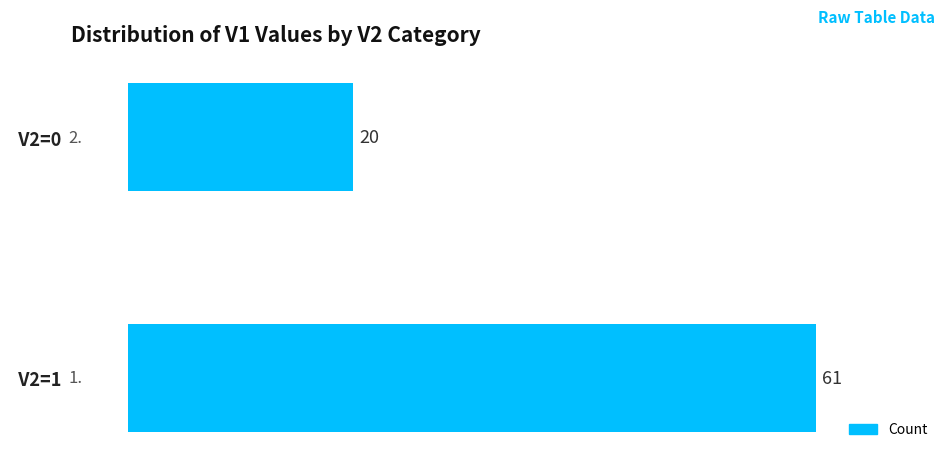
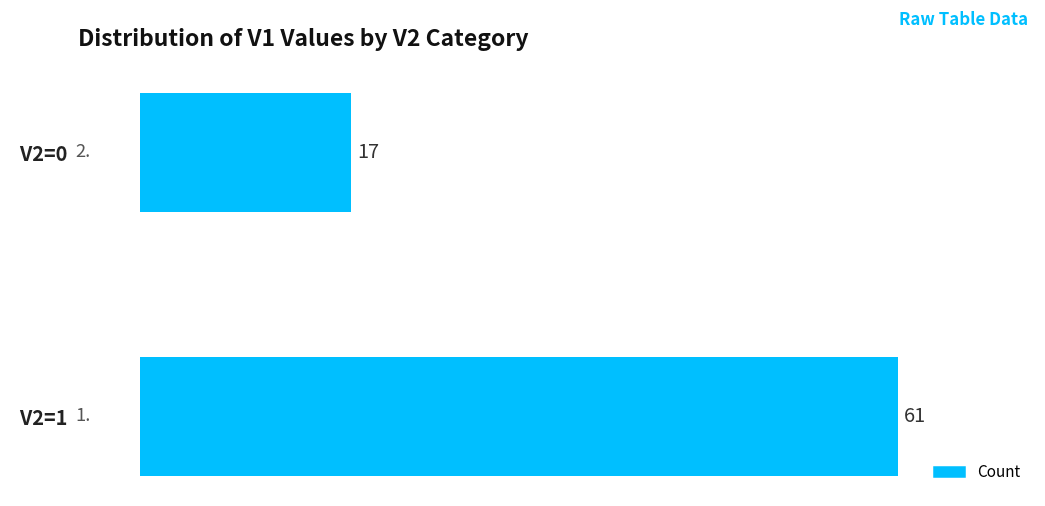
  {
-   "V2=0": 20,
+   "V2=0": 17,
    "V2=1": 61
  }
